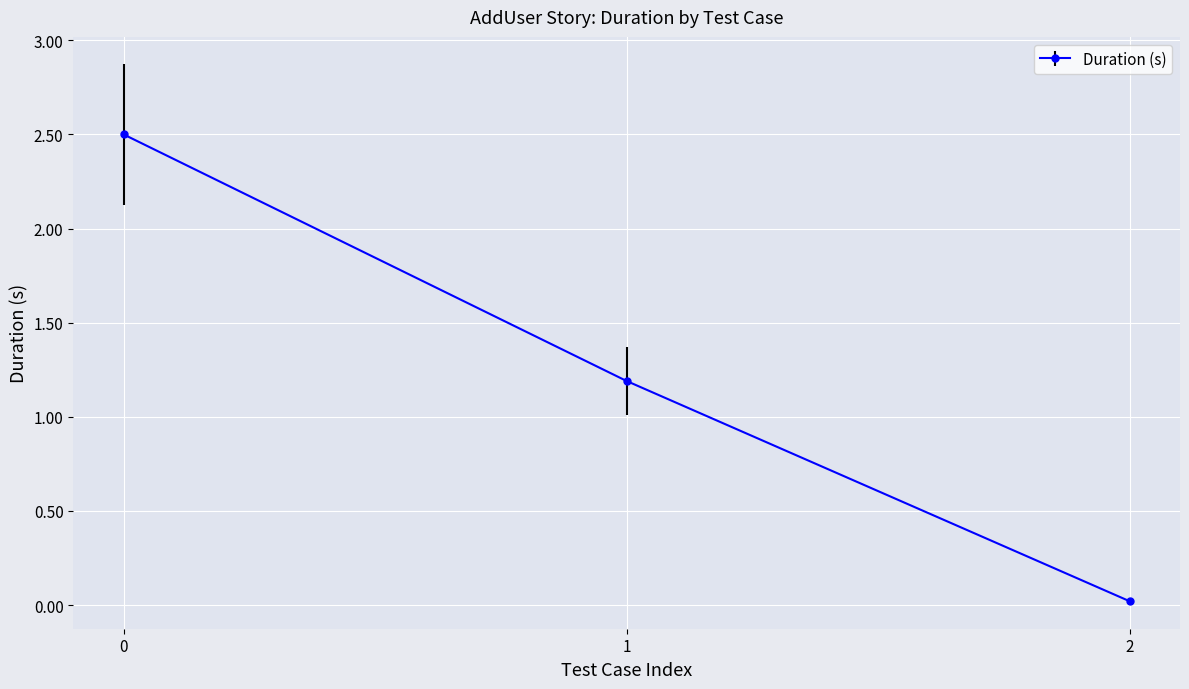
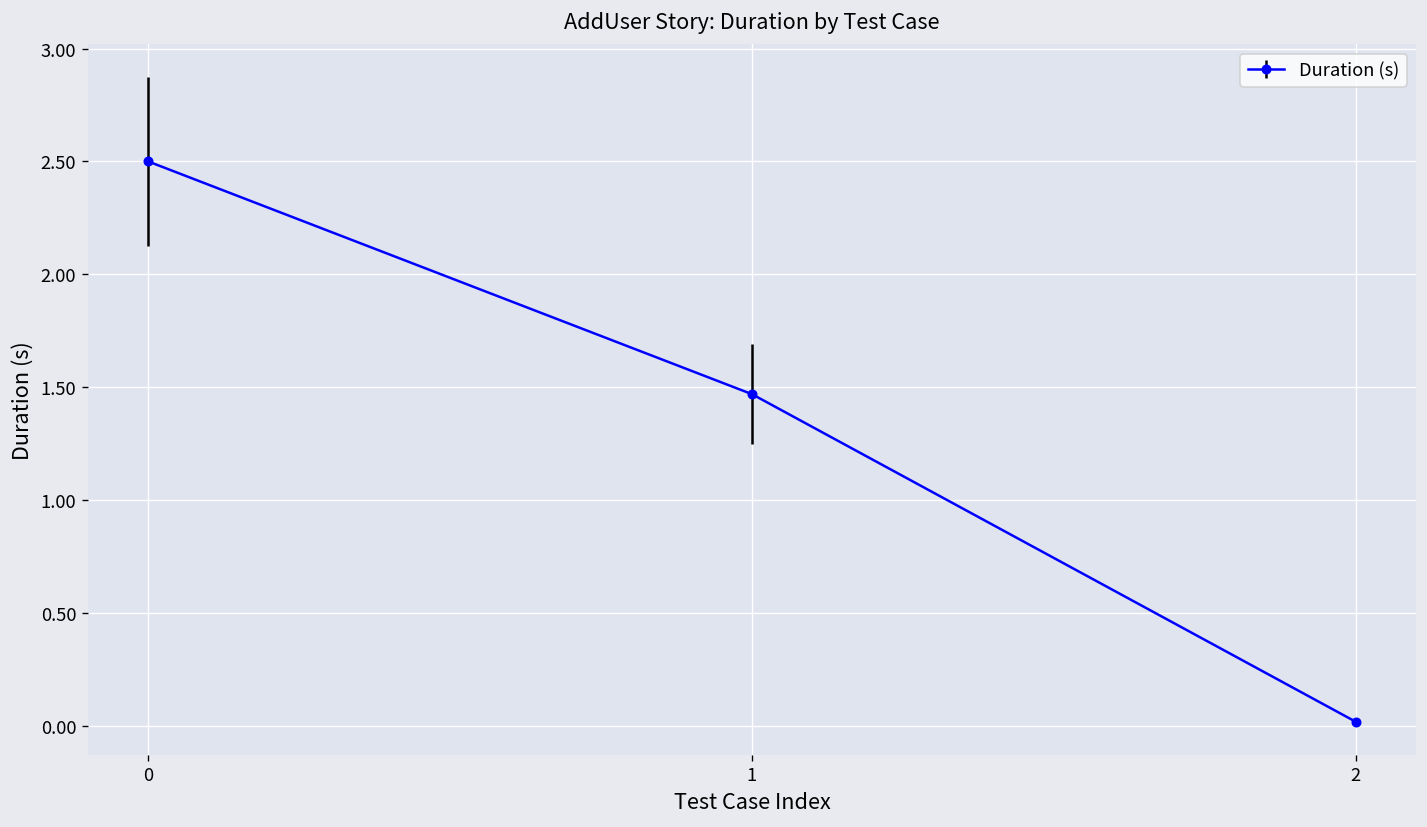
  {
    "0": 2.50,
-   "1": 1.19,
+   "1": 1.47,
    "2": 0.02
  }
